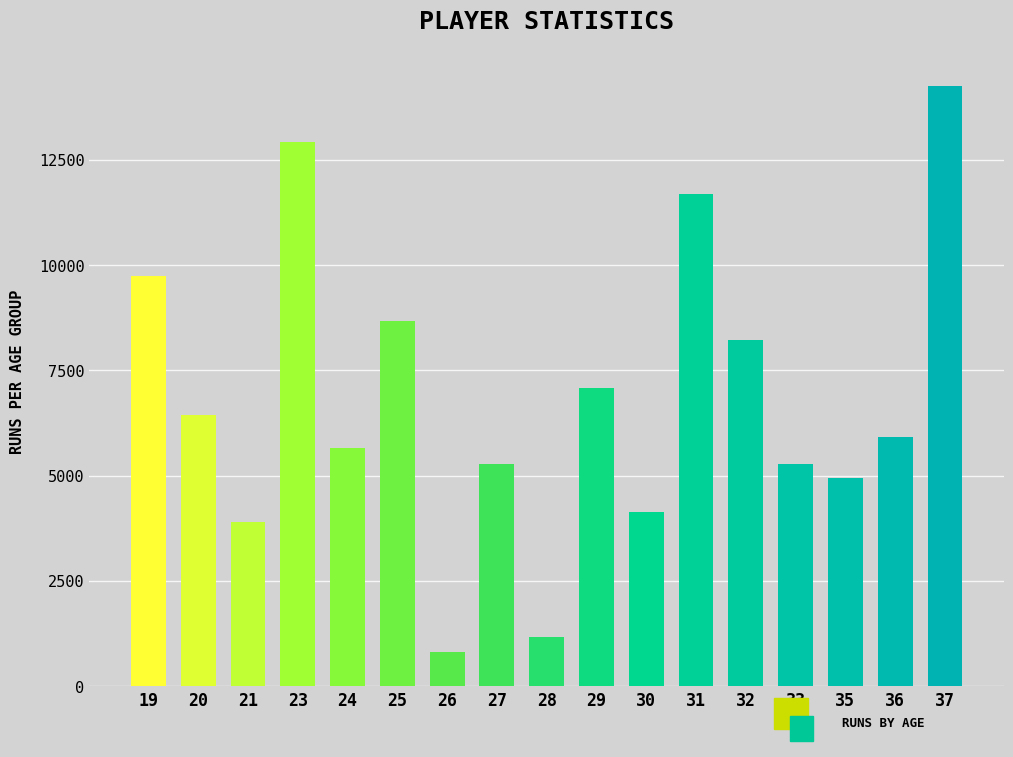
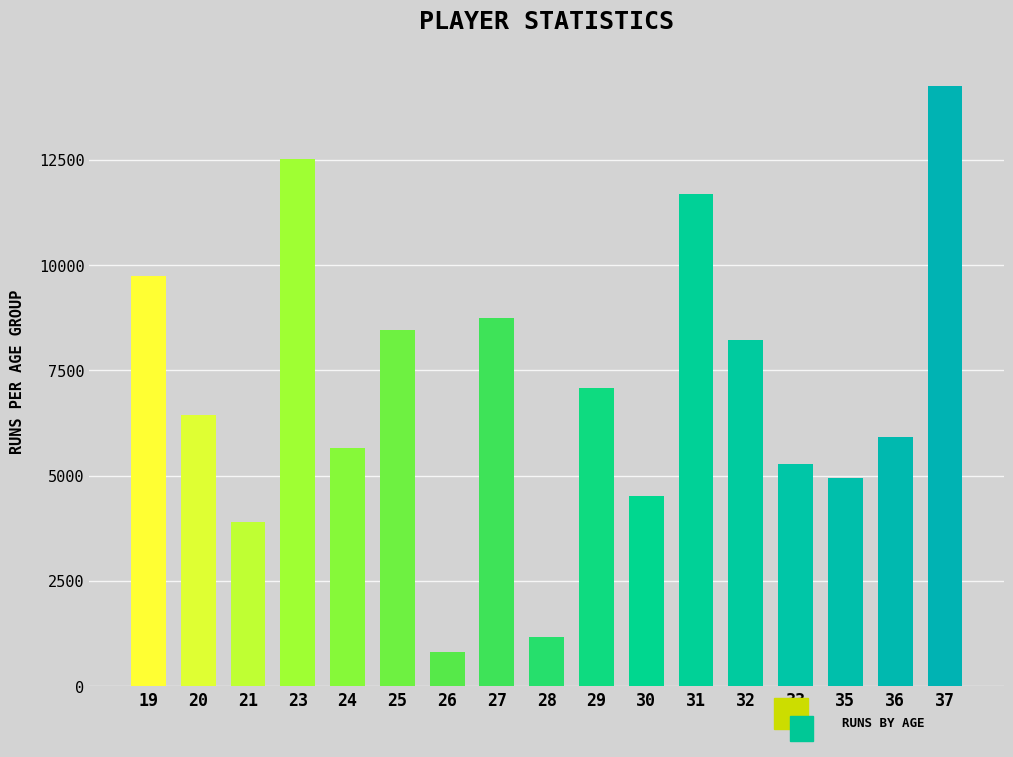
  {
    "19": 9700,
    "20": 6400,
    "21": 3900,
-   "23": 12900,
+   "23": 12500,
    "24": 5600,
-   "25": 8700,
+   "25": 8500,
    "26": 800,
-   "27": 5300,
+   "27": 8800,
    "28": 1200,
    "29": 7100,
-   "30": 4100,
+   "30": 4500,
    "31": 11700,
    "32": 8200
  }
